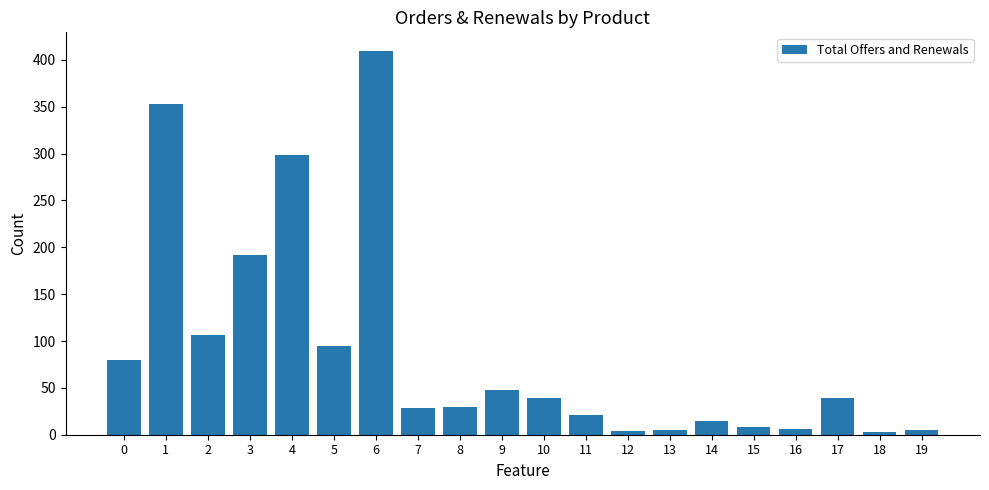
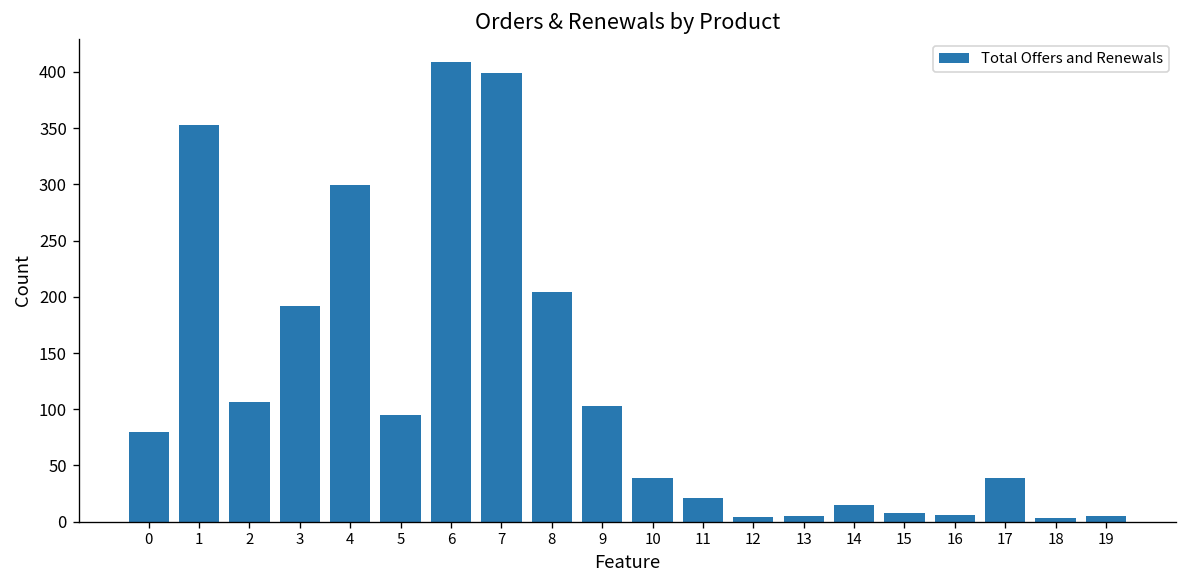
  {
    "0": 80,
    "1": 350,
    "2": 110,
    "3": 190,
    "4": 300,
    "5": 100,
    "6": 410,
-   "7": 30,
-   "8": 30,
-   "9": 50,
+   "7": 400,
+   "8": 200,
+   "9": 100,
    "10": 40,
    "11": 20,
    "12": 0,
    "13": 10,
    "14": 20,
    "15": 10,
    "16": 10,
    "17": 40,
    "18": 0,
    "19": 10
  }
